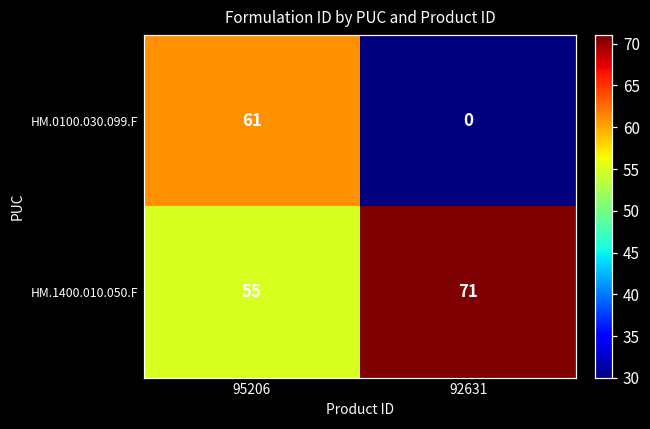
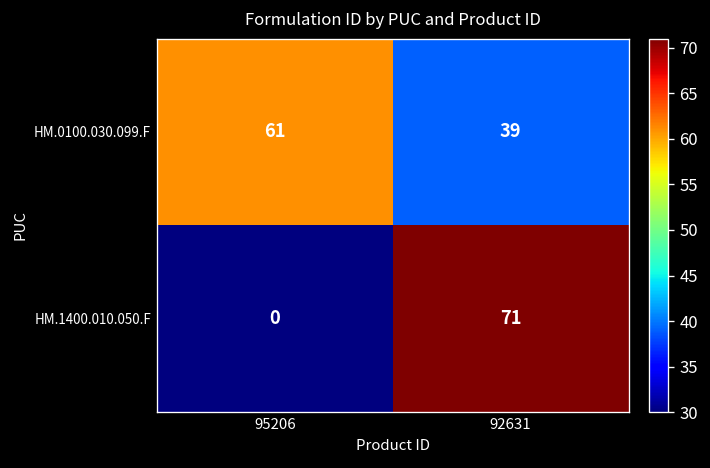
  {
    "HM.0100.030.099.F": {
      "95206": 61,
-     "92631": 0
+     "92631": 39
    },
    "HM.1400.010.050.F": {
-     "95206": 55,
+     "95206": 0,
      "92631": 71
    }
  }
